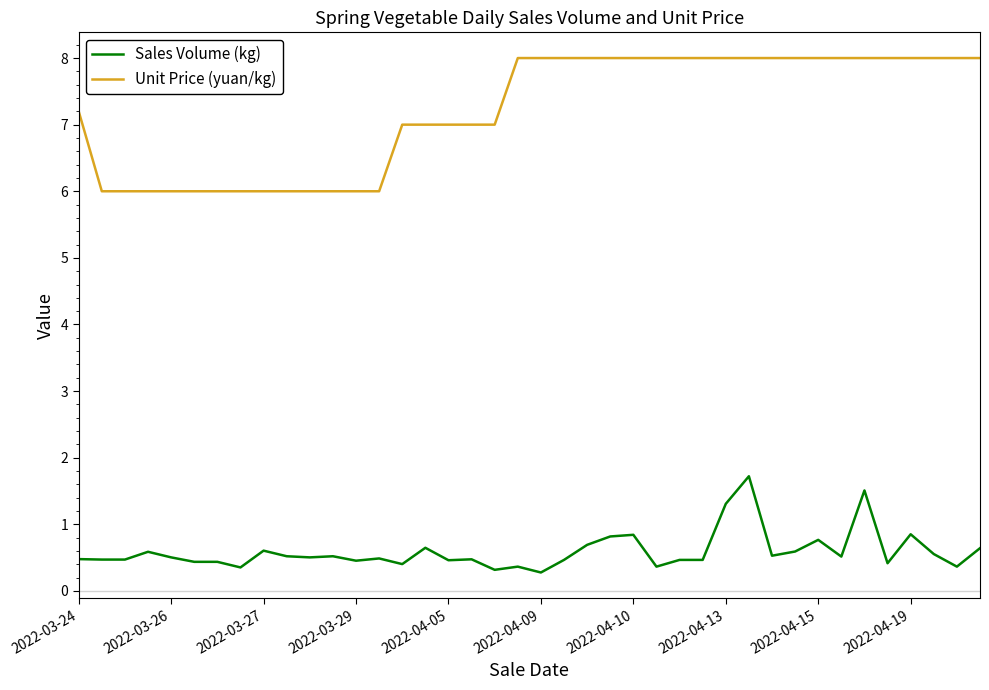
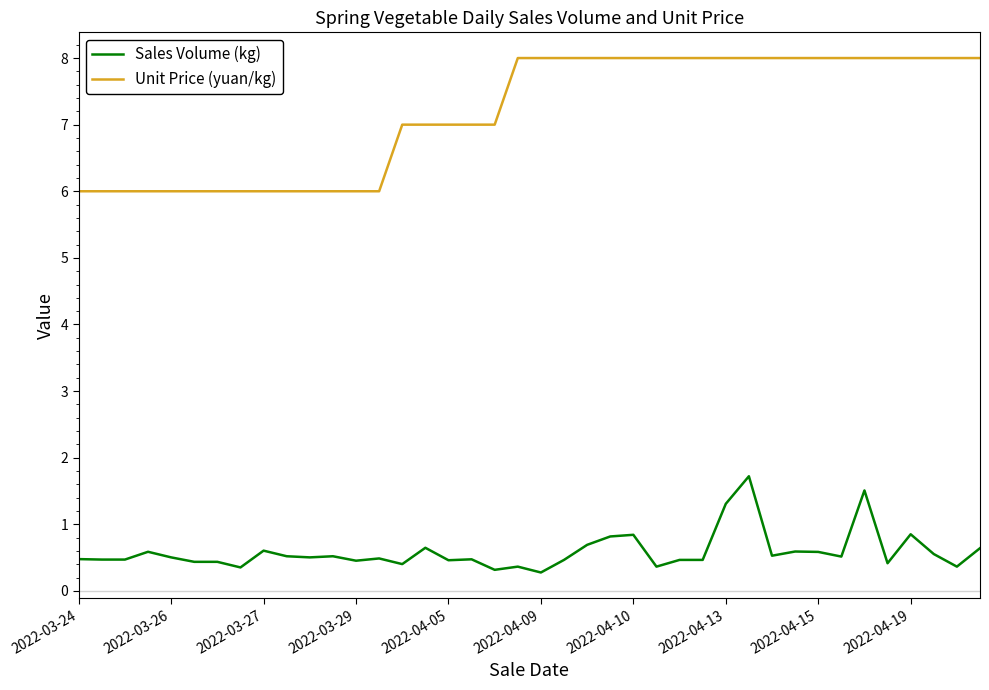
  {
    "Sales Volume (kg)": {
      "2022-03-24": 0.5,
-     "2022-04-15": 0.8,
+     "2022-04-15": 0.6,
      "2022-04-19": 0.9
    },
    "Unit Price (yuan/kg)": {
-     "2022-03-24": 7.2,
+     "2022-03-24": 6.0,
      "2022-04-15": 8.0,
      "2022-04-19": 8.0
    }
  }
